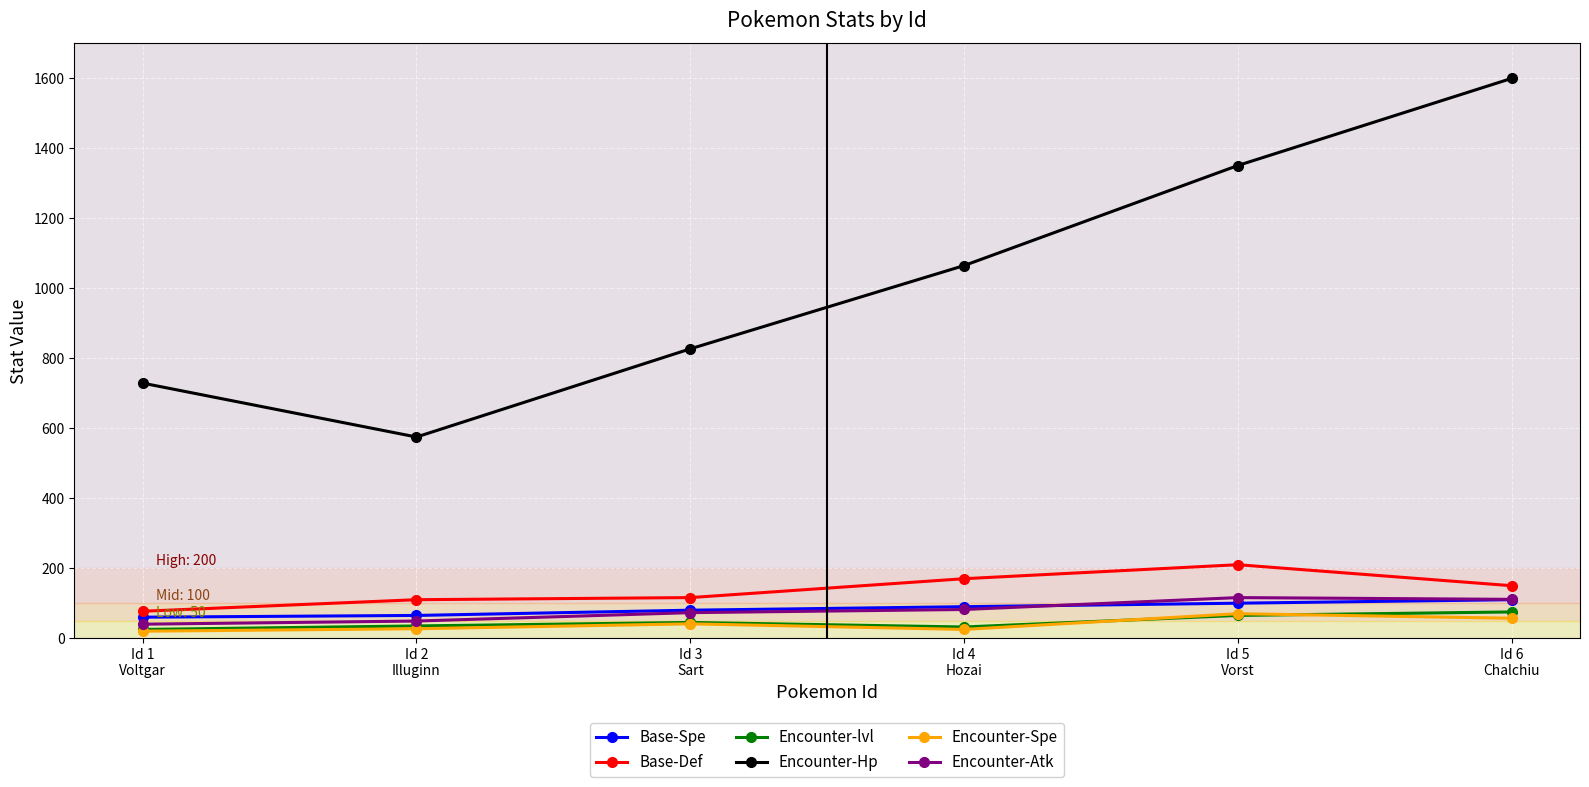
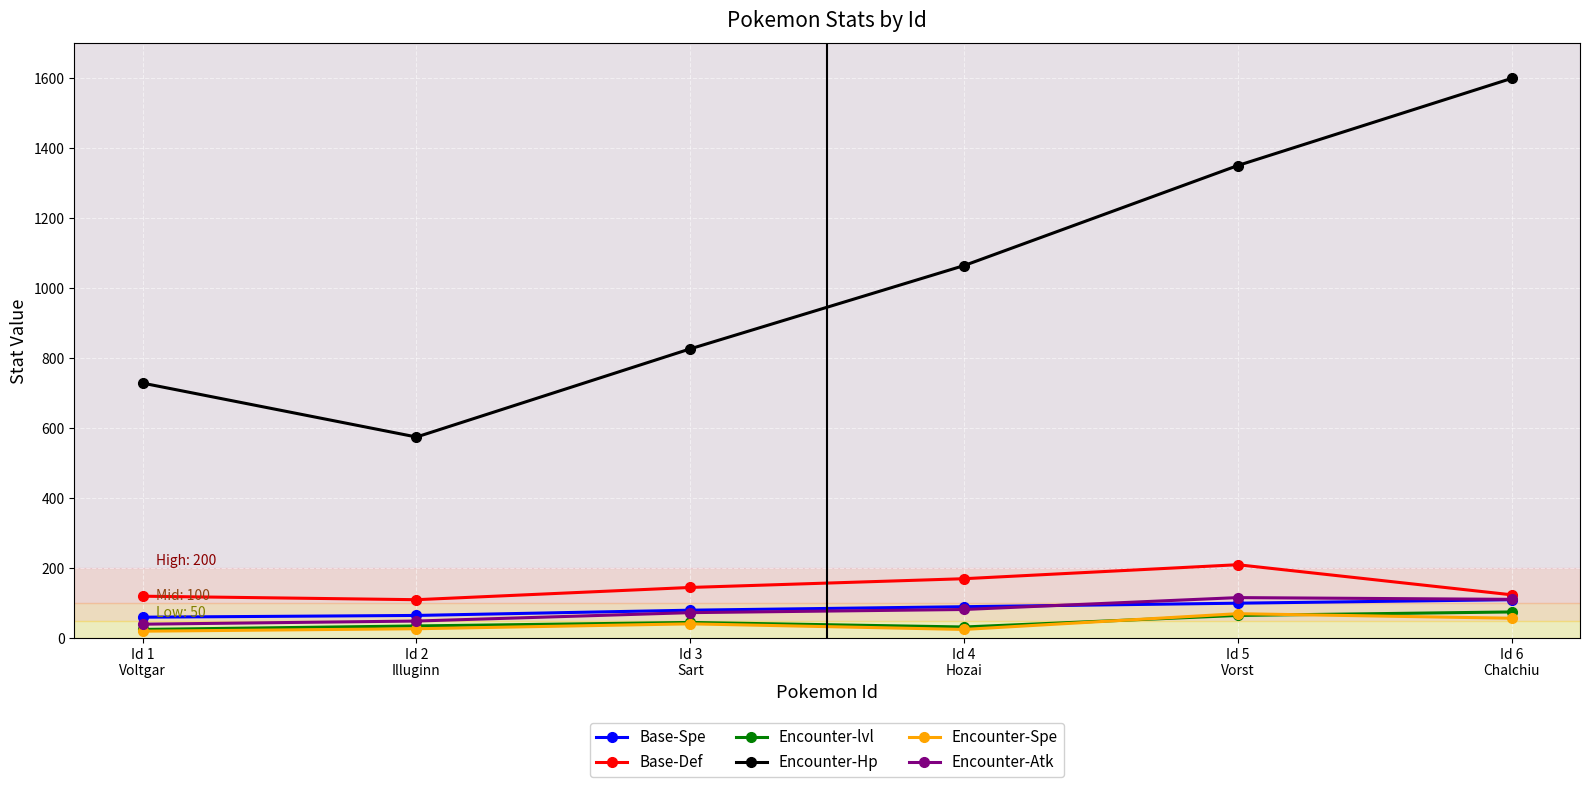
  {
    "Base-Spe": {
      "Id 2 Illuginn": 70,
      "Id 4 Hozai": 90,
      "Id 5 Vorst": 100
    },
    "Base-Def": {
-     "Id 1 Voltgar": 80,
+     "Id 1 Voltgar": 120,
      "Id 2 Illuginn": 110,
-     "Id 3 Sart": 120,
+     "Id 3 Sart": 150,
      "Id 4 Hozai": 170,
      "Id 5 Vorst": 210,
-     "Id 6 Chalchiu": 150
+     "Id 6 Chalchiu": 120
    },
    "Encounter-lvl": {
      "Id 2 Illuginn": 40,
      "Id 6 Chalchiu": 80
    },
    "Encounter-Hp": {
      "Id 1 Voltgar": 730,
      "Id 2 Illuginn": 580,
      "Id 3 Sart": 830,
      "Id 4 Hozai": 1070,
      "Id 5 Vorst": 1350,
      "Id 6 Chalchiu": 1600
    },
    "Encounter-Spe": {
      "Id 2 Illuginn": 30,
      "Id 6 Chalchiu": 60
    },
    "Encounter-Atk": {
      "Id 1 Voltgar": 40,
      "Id 2 Illuginn": 50,
      "Id 4 Hozai": 80,
      "Id 5 Vorst": 120
    }
  }
